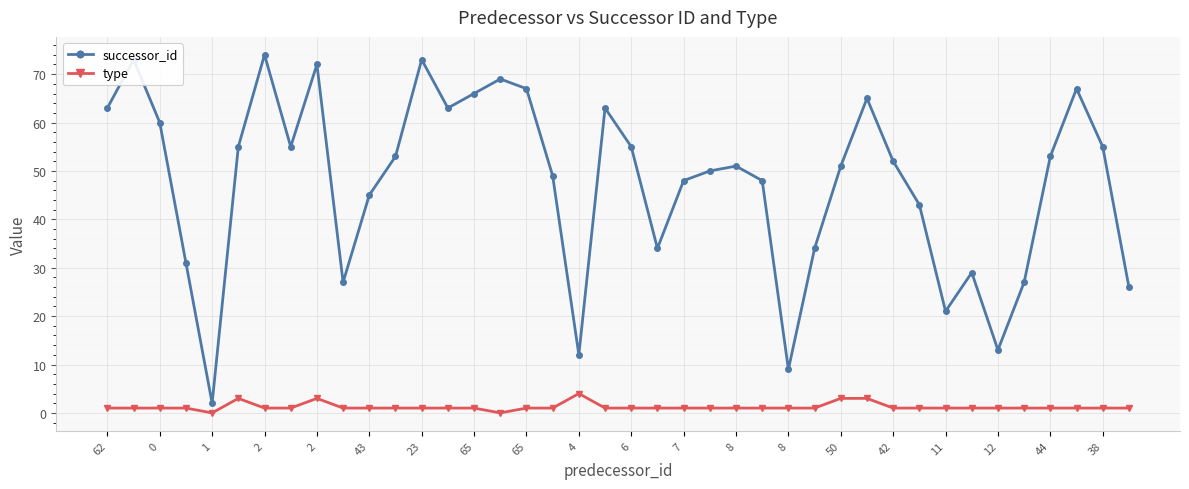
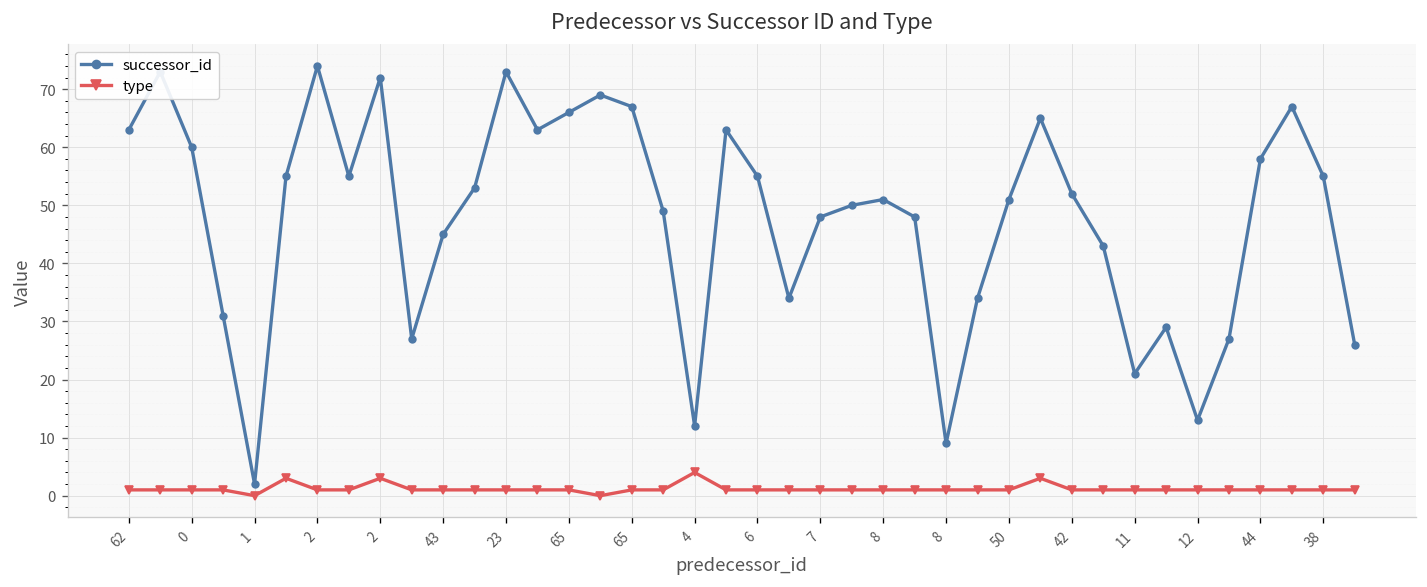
  {
    "successor_id": {
      "62": 63,
      "0": 60,
      "43": 45,
      "4": 12,
      "6": 55,
      "50": 51,
      "42": 52,
      "12": 13,
-     "44": 53,
+     "44": 58,
      "38": 55
    },
    "type": {
      "62": 1,
      "0": 1,
      "43": 1,
      "4": 4,
      "6": 1,
-     "50": 3,
+     "50": 1,
      "42": 1,
      "12": 1,
      "44": 1,
      "38": 1
    }
  }
